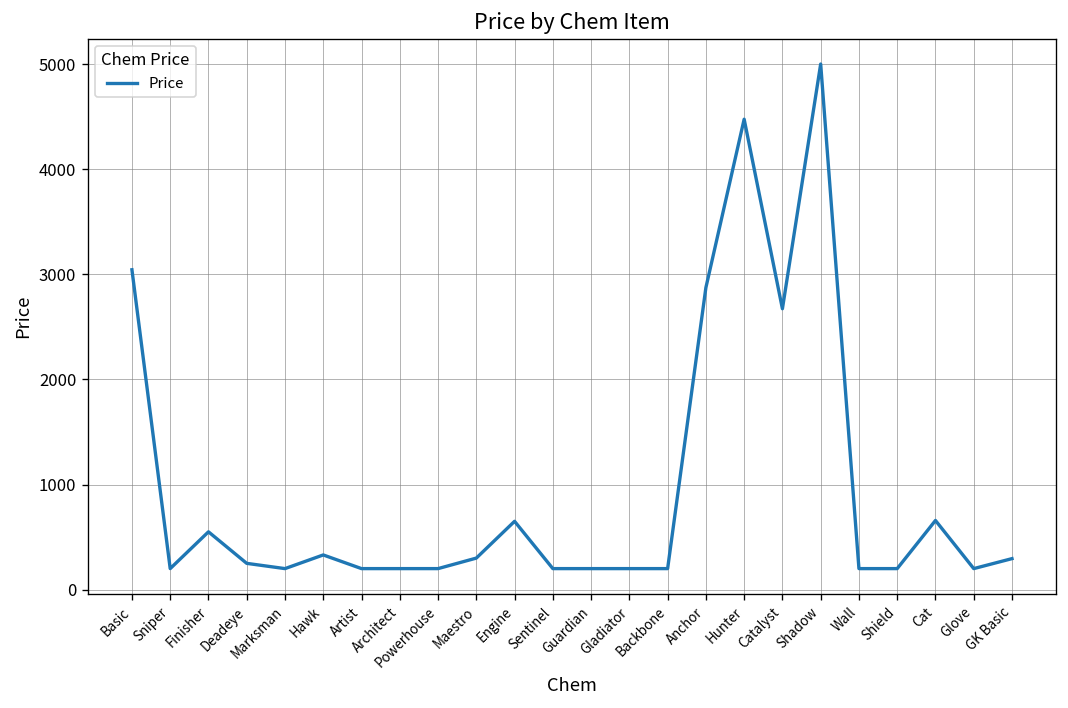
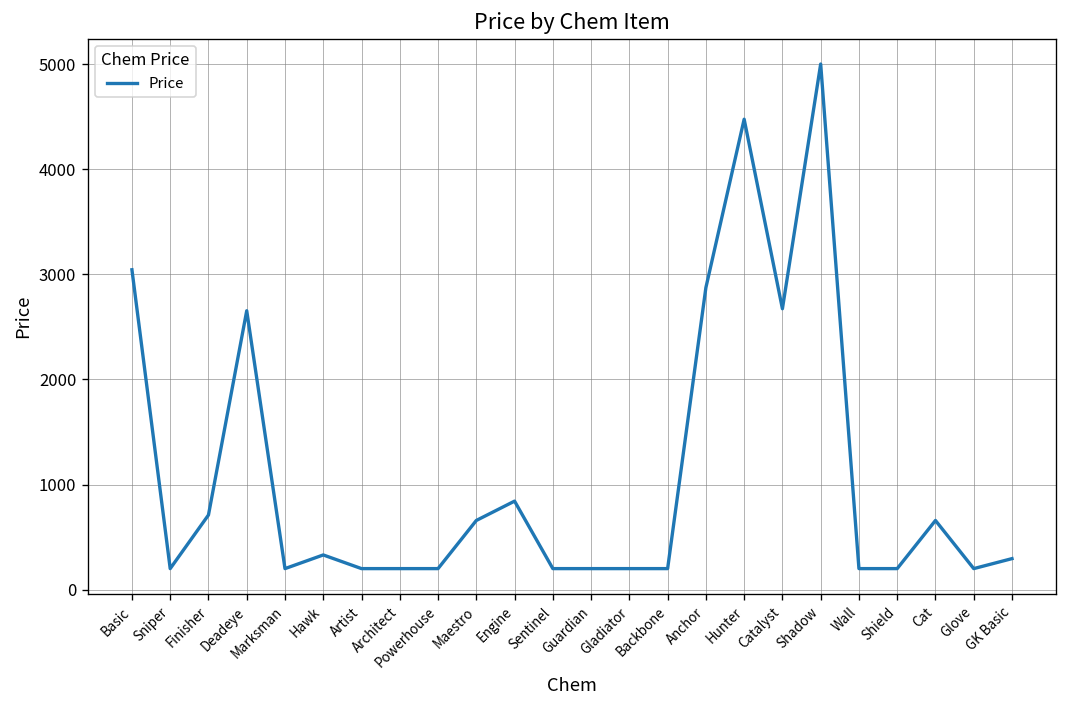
  {
    "Basic": 3000,
    "Sniper": 200,
-   "Finisher": 600,
-   "Deadeye": 300,
+   "Finisher": 700,
+   "Deadeye": 2700,
    "Marksman": 200,
    "Hawk": 300,
    "Artist": 200,
    "Architect": 200,
    "Powerhouse": 200,
-   "Maestro": 300,
-   "Engine": 700,
+   "Maestro": 700,
+   "Engine": 800,
    "Sentinel": 200,
    "Guardian": 200,
    "Gladiator": 200,
    "Backbone": 200,
    "Anchor": 2900,
    "Hunter": 4500,
    "Catalyst": 2700,
    "Shadow": 5000,
    "Wall": 200,
    "Shield": 200,
    "Cat": 700,
    "Glove": 200,
    "GK Basic": 300
  }
